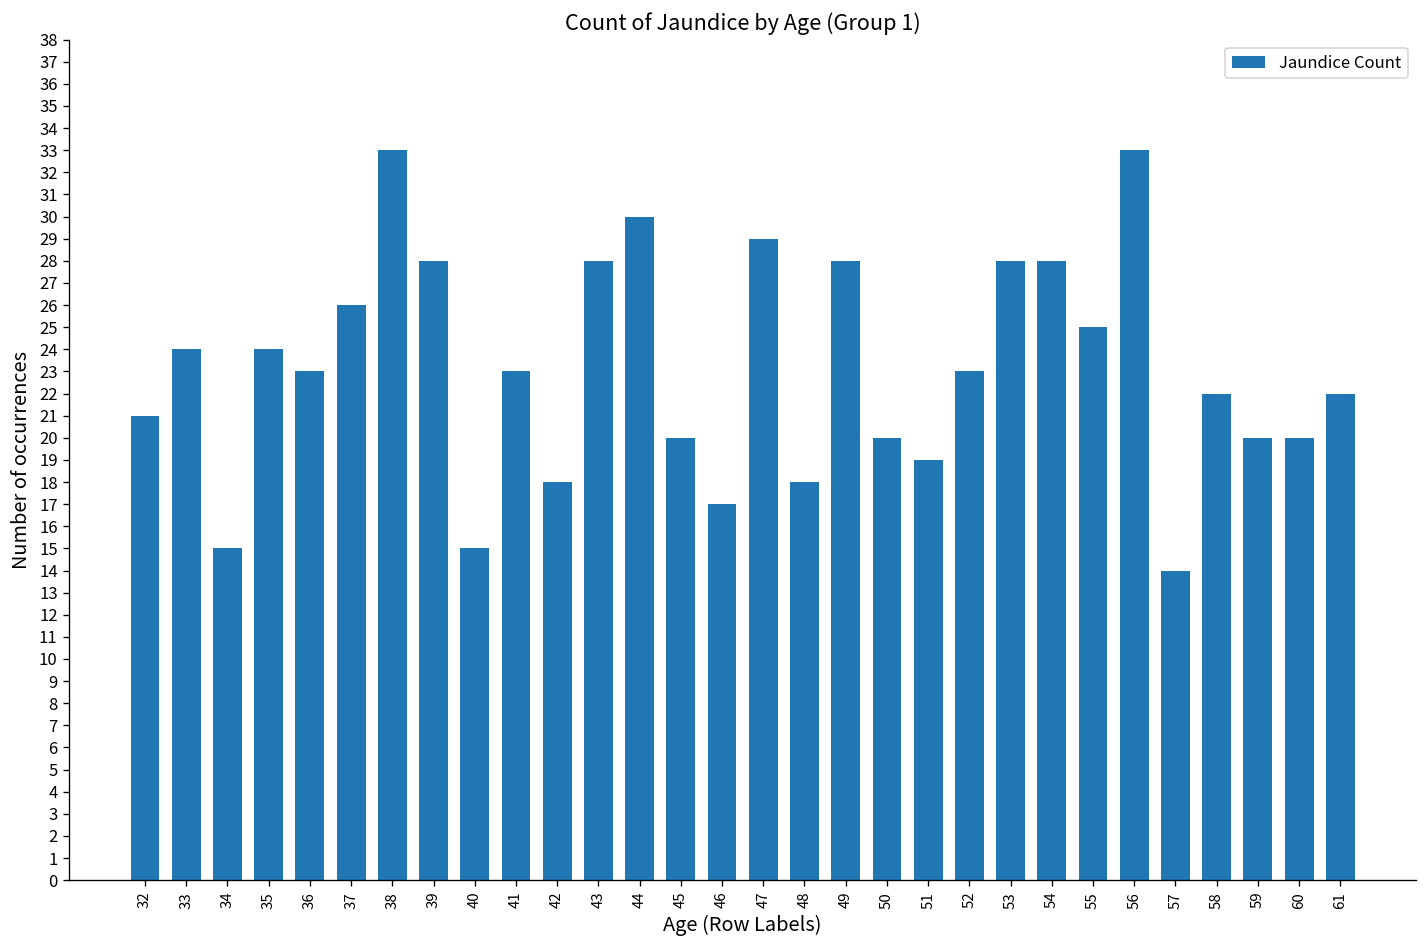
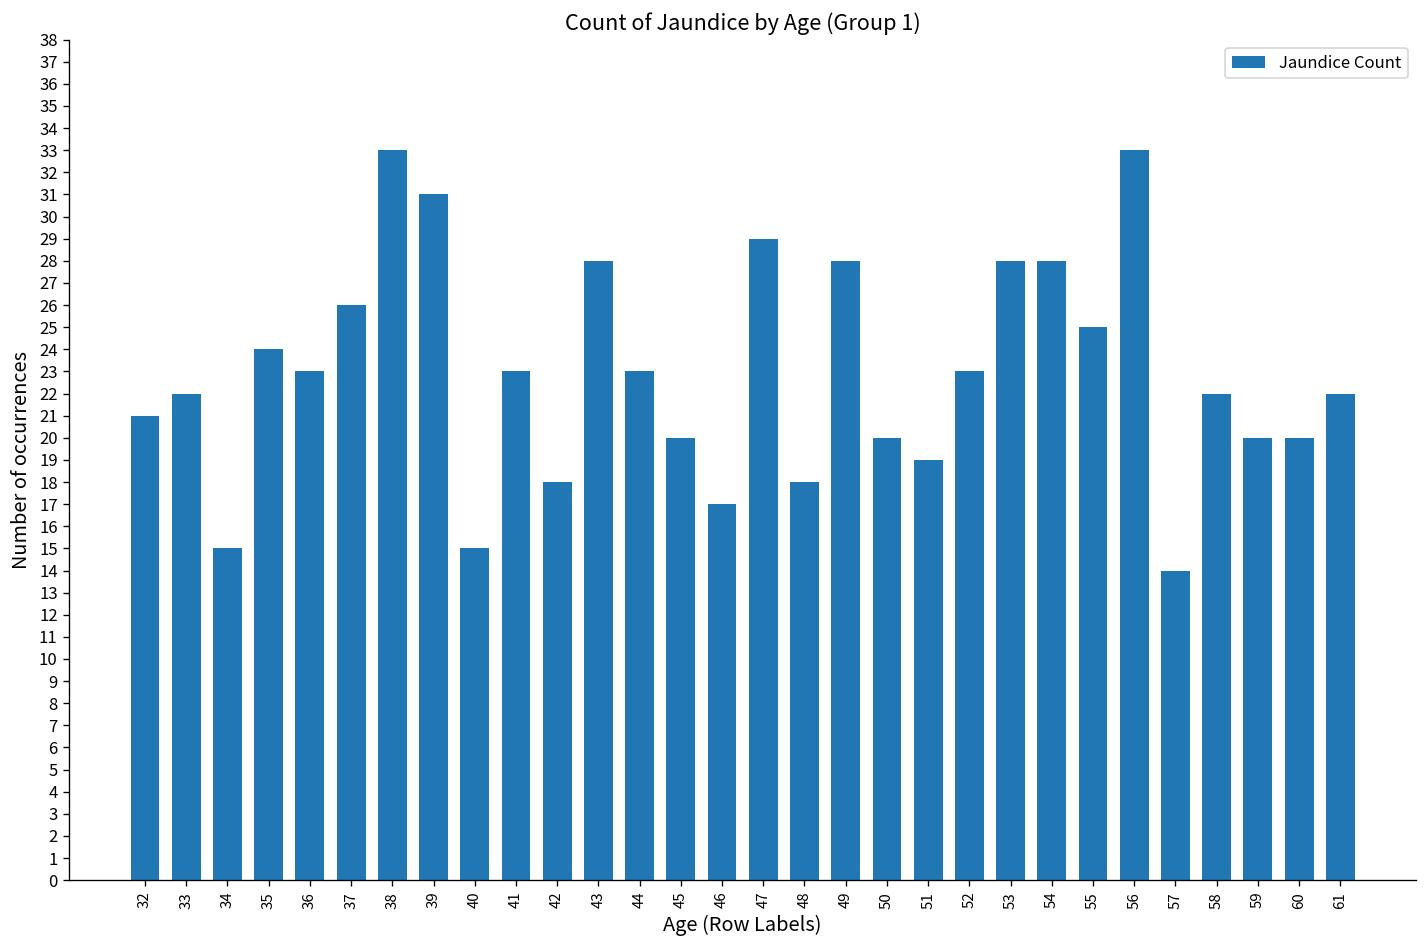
  {
    "32": 21,
-   "33": 24,
+   "33": 22,
    "34": 15,
    "35": 24,
    "36": 23,
    "37": 26,
    "38": 33,
-   "39": 28,
+   "39": 31,
    "40": 15,
    "41": 23,
    "42": 18,
    "43": 28,
-   "44": 30,
+   "44": 23,
    "45": 20,
    "46": 17,
    "47": 29,
    "48": 18,
    "49": 28,
    "50": 20,
    "51": 19,
    "52": 23,
    "53": 28,
    "54": 28,
    "55": 25,
    "56": 33,
    "57": 14,
    "58": 22,
    "59": 20,
    "60": 20,
    "61": 22
  }
